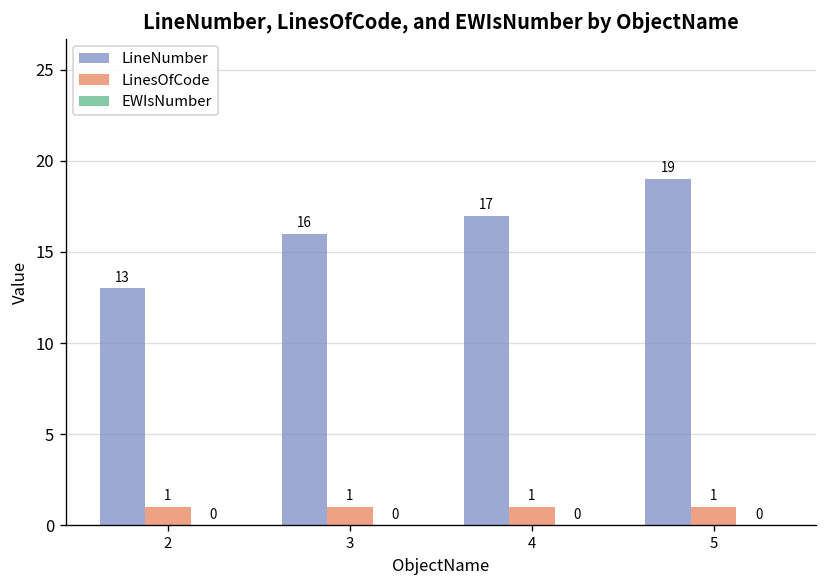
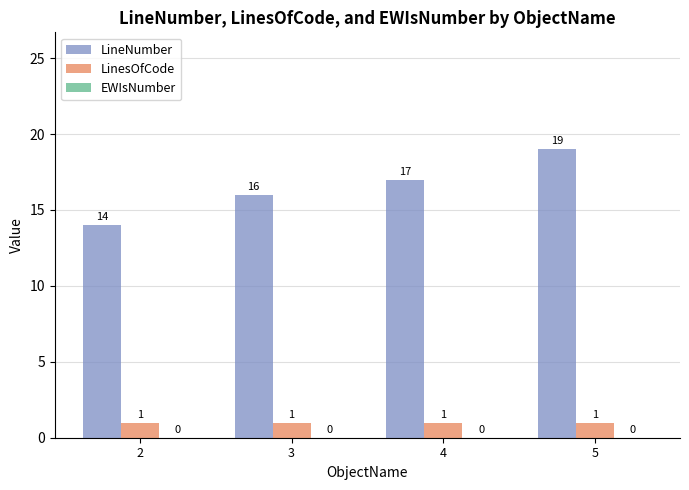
  {
    "LineNumber": {
-     "2": 13,
+     "2": 14,
      "3": 16,
      "4": 17,
      "5": 19
    },
    "LinesOfCode": {
      "2": 1,
      "3": 1,
      "4": 1,
      "5": 1
    },
    "EWIsNumber": {
      "2": 0,
      "3": 0,
      "4": 0,
      "5": 0
    }
  }
